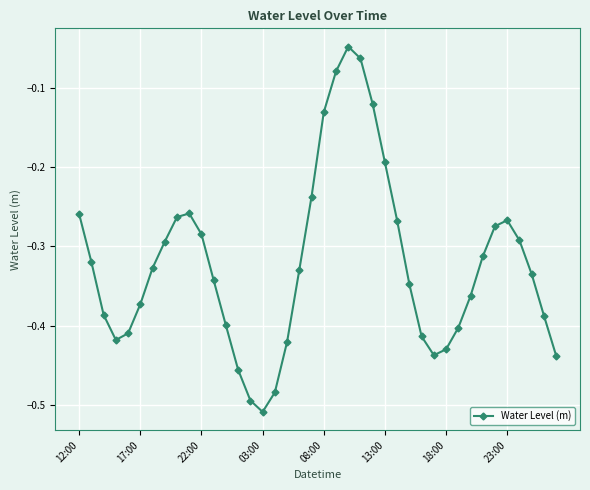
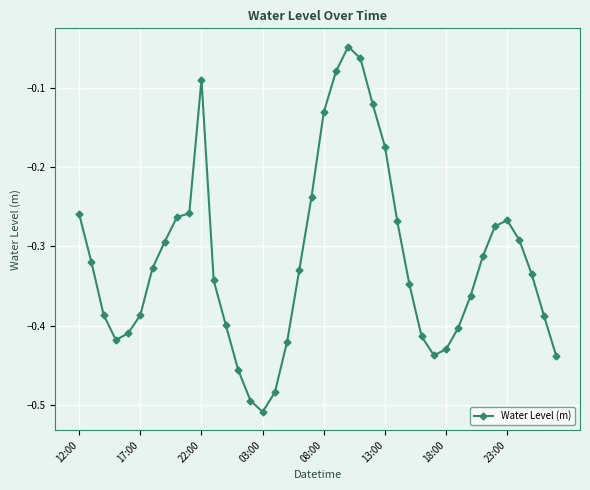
  {
    "12:00": -0.26,
-   "17:00": -0.37,
-   "22:00": -0.28,
+   "17:00": -0.39,
+   "22:00": -0.09,
    "03:00": -0.51,
    "08:00": -0.13,
-   "13:00": -0.19,
+   "13:00": -0.17,
    "18:00": -0.43,
    "23:00": -0.27
  }
